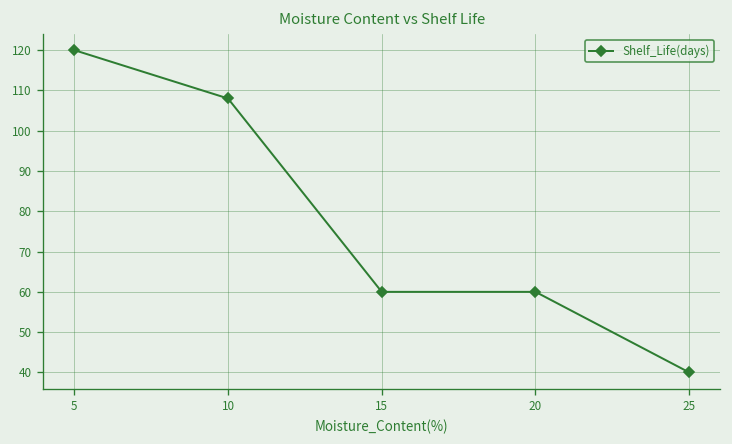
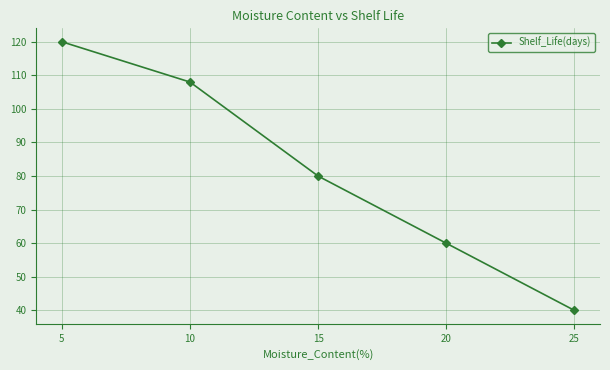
  {
    "5": 120,
    "10": 108,
-   "15": 60,
+   "15": 80,
    "20": 60,
    "25": 40
  }
